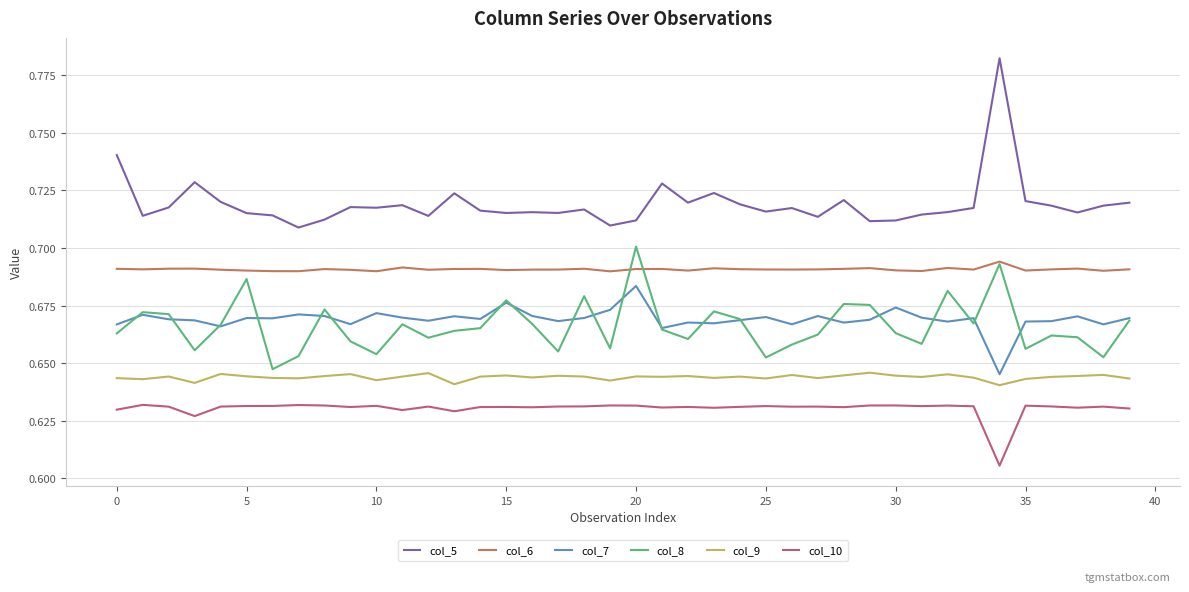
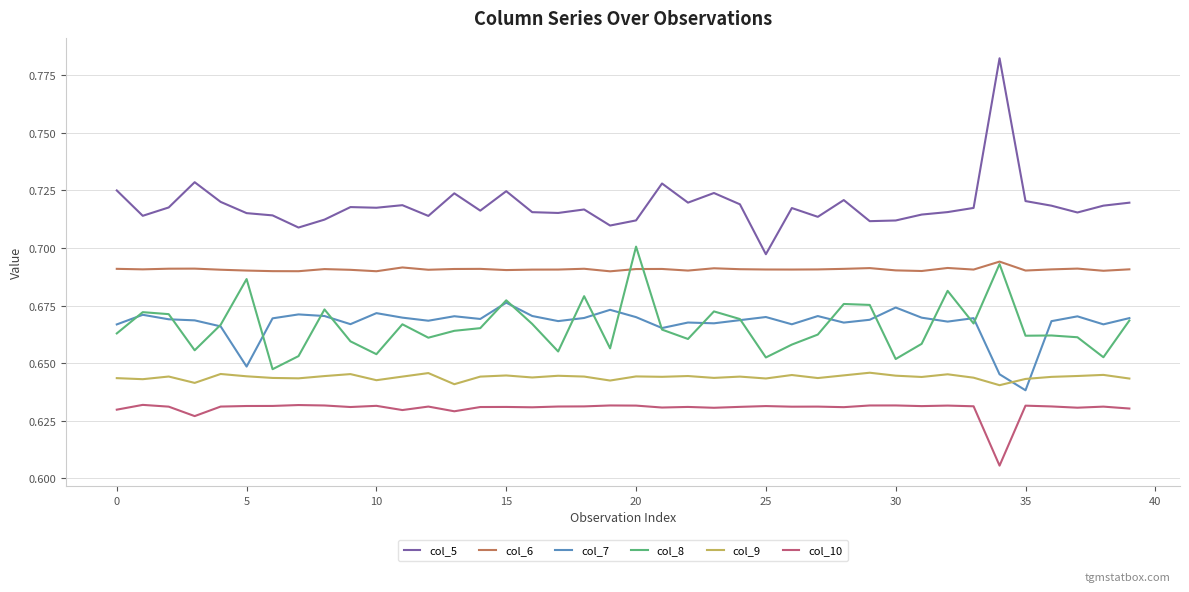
  {
    "col_5": {
-     "0": 0.740,
+     "0": 0.725,
      "5": 0.715,
      "10": 0.717,
-     "15": 0.715,
+     "15": 0.725,
      "20": 0.712,
-     "25": 0.716,
+     "25": 0.697,
      "30": 0.712,
      "35": 0.720
    },
    "col_7": {
      "0": 0.667,
-     "5": 0.670,
+     "5": 0.648,
      "10": 0.672,
-     "20": 0.683,
+     "20": 0.670,
      "25": 0.670,
      "30": 0.674,
-     "35": 0.668
+     "35": 0.638
    },
    "col_8": {
      "0": 0.663,
      "5": 0.686,
      "10": 0.654,
      "20": 0.701,
      "25": 0.652,
-     "30": 0.663,
-     "35": 0.656
+     "30": 0.652,
+     "35": 0.662
    }
  }
